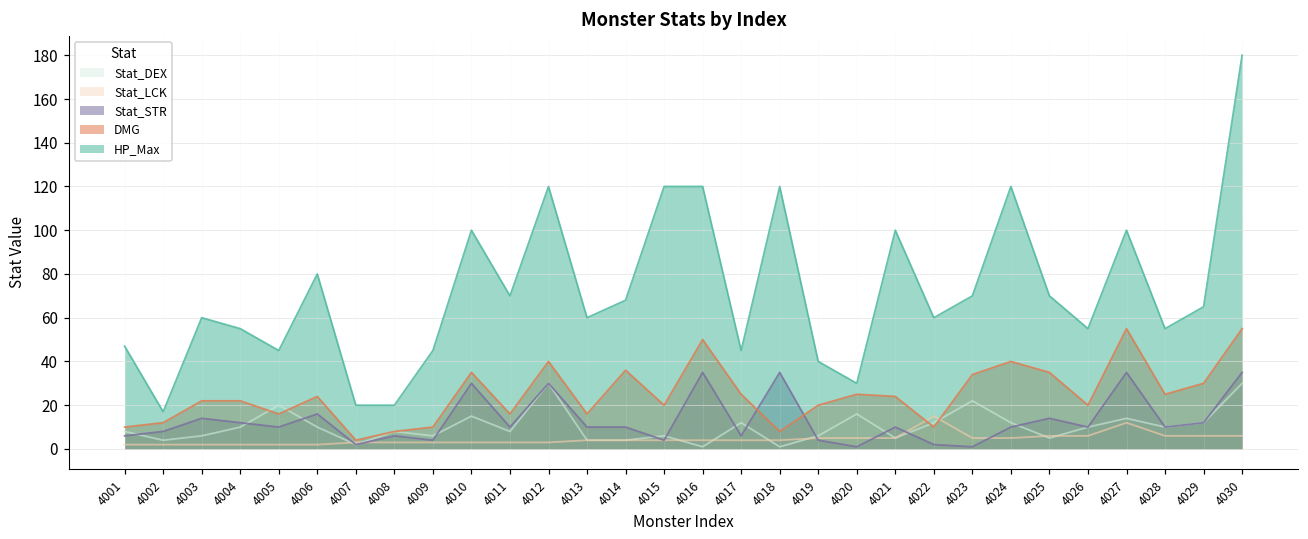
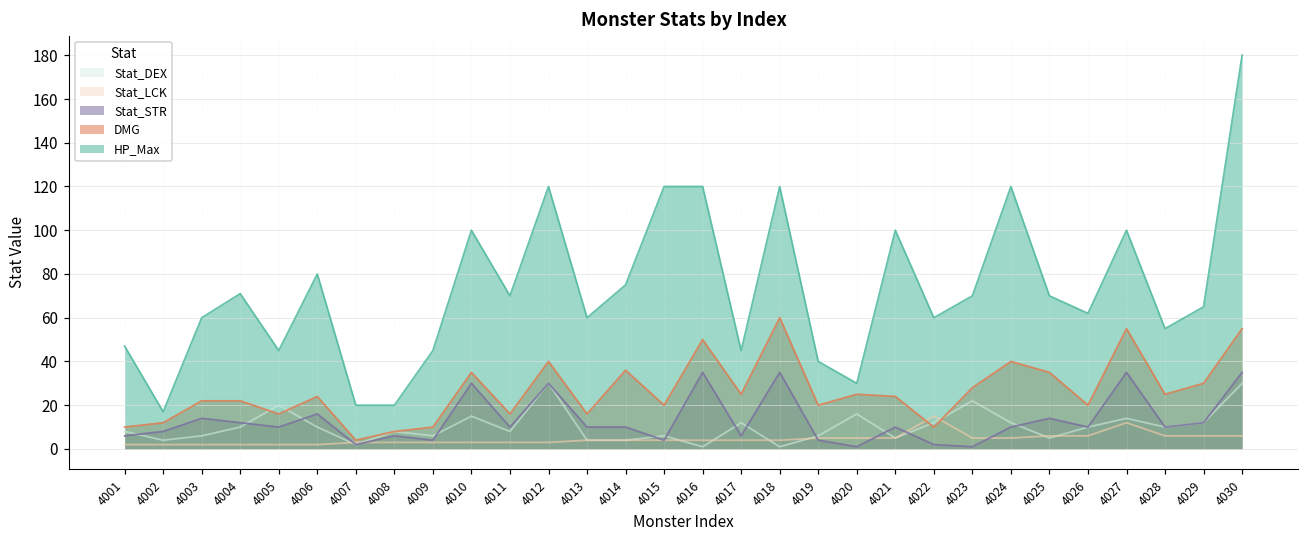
  {
    "Stat_STR": {
      "4001": 6,
      "4002": 8,
      "4003": 14,
      "4004": 12,
      "4005": 10,
      "4006": 16,
      "4008": 6,
      "4010": 30,
      "4011": 10,
      "4013": 10,
      "4014": 10,
      "4016": 35,
      "4017": 6,
      "4018": 35,
      "4020": 1,
      "4021": 10,
      "4022": 2,
      "4023": 1,
      "4024": 10,
      "4025": 14,
      "4027": 35,
      "4030": 35
    },
    "DMG": {
      "4001": 10,
      "4002": 12,
      "4003": 22,
      "4004": 22,
      "4005": 16,
      "4006": 24,
      "4009": 10,
      "4010": 35,
      "4011": 16,
      "4012": 40,
      "4013": 16,
      "4014": 36,
      "4015": 20,
      "4016": 50,
      "4017": 25,
-     "4018": 8,
+     "4018": 60,
      "4019": 20,
      "4020": 25,
      "4021": 24,
      "4022": 10,
-     "4023": 34,
+     "4023": 28,
      "4024": 40,
      "4025": 35,
      "4026": 20,
      "4027": 55,
      "4028": 25,
      "4029": 30,
      "4030": 55
    },
    "HP_Max": {
      "4001": 47,
      "4002": 17,
      "4003": 60,
-     "4004": 55,
+     "4004": 71,
      "4005": 45,
      "4006": 80,
      "4007": 20,
      "4008": 20,
      "4009": 45,
      "4010": 100,
      "4011": 70,
      "4012": 120,
      "4013": 60,
-     "4014": 68,
+     "4014": 75,
      "4015": 120,
      "4016": 120,
      "4017": 45,
      "4018": 120,
      "4019": 40,
      "4020": 30,
      "4021": 100,
      "4022": 60,
      "4023": 70,
      "4024": 120,
      "4025": 70,
-     "4026": 55,
+     "4026": 62,
      "4027": 100,
      "4028": 55,
      "4029": 65,
      "4030": 180
    }
  }
